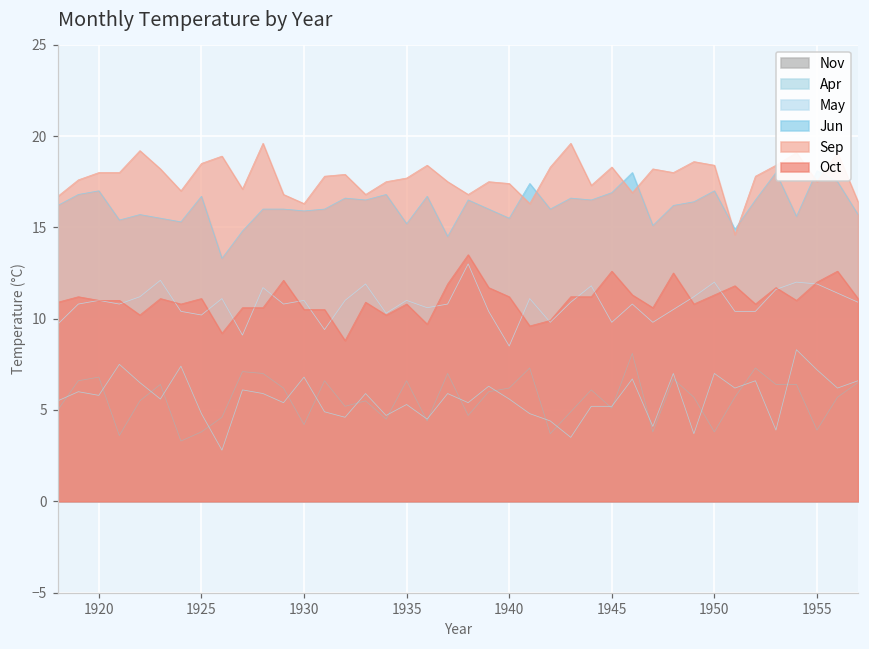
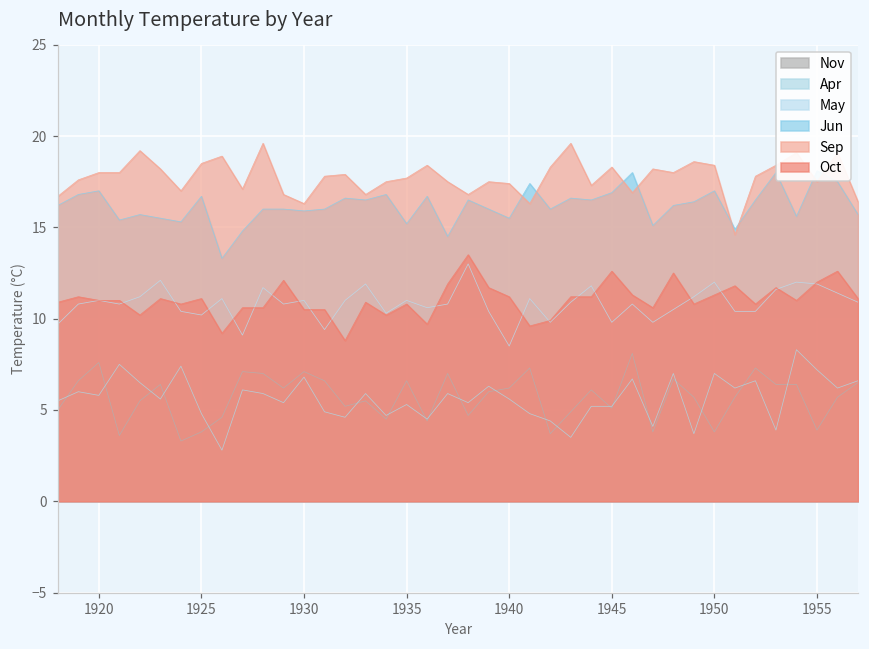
  {
    "Nov": {
-     "1920": 6.8,
+     "1920": 7.6,
      "1925": 3.8,
-     "1930": 4.2,
+     "1930": 7.1,
      "1935": 6.6,
      "1940": 6.2,
      "1950": 3.8,
      "1955": 3.9
    }
  }
